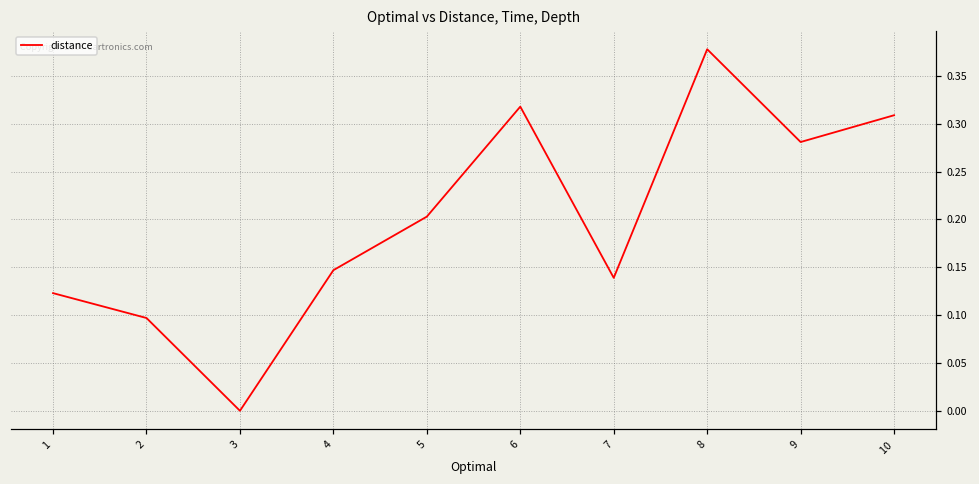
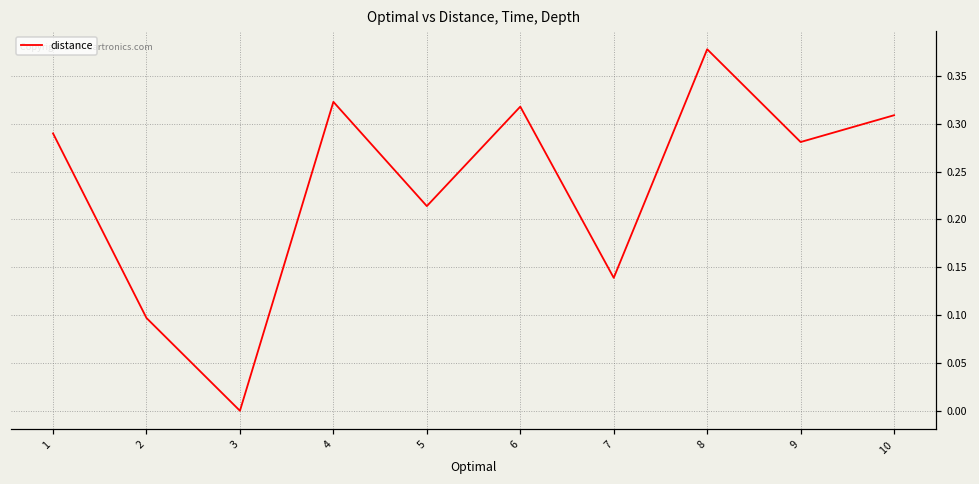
  {
-   "1": 0.12,
+   "1": 0.29,
    "2": 0.10,
    "3": 0.00,
-   "4": 0.15,
-   "5": 0.20,
+   "4": 0.32,
+   "5": 0.21,
    "6": 0.32,
    "7": 0.14,
    "8": 0.38,
    "9": 0.28,
    "10": 0.31
  }
